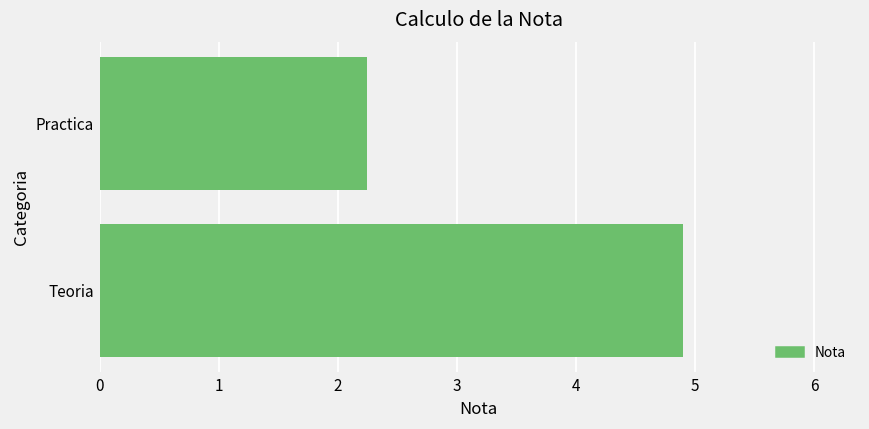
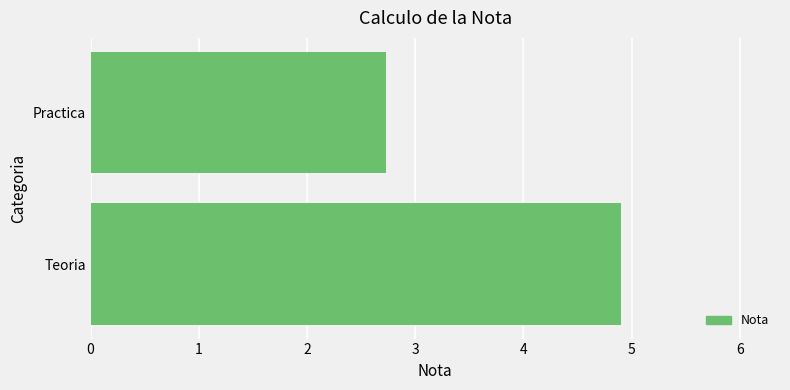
  {
-   "Practica": 2.25,
+   "Practica": 2.73,
    "Teoria": 4.90
  }
